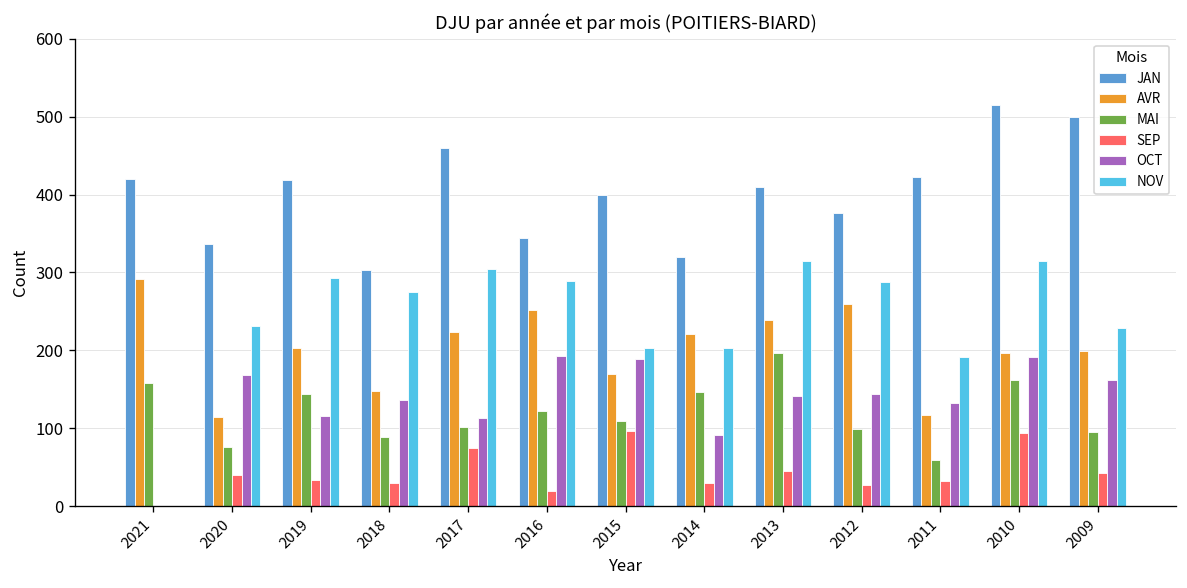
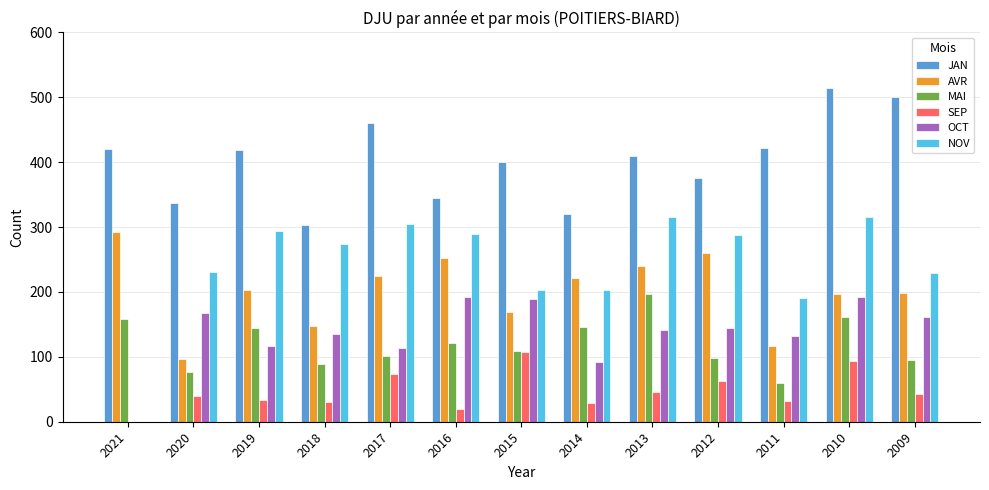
  {
    "AVR": {
      "2021": 290,
-     "2020": 110,
+     "2020": 100,
      "2019": 200,
      "2018": 150,
      "2017": 220,
      "2016": 250,
      "2015": 170,
      "2014": 220,
      "2013": 240,
      "2012": 260,
      "2011": 120,
      "2010": 200,
      "2009": 200
    },
    "MAI": {
      "2021": 160,
      "2020": 80,
      "2019": 140,
      "2018": 90,
      "2017": 100,
      "2016": 120,
      "2015": 110,
      "2014": 150,
      "2013": 200,
      "2012": 100,
      "2011": 60,
      "2010": 160,
      "2009": 100
    },
    "SEP": {
      "2021": 0,
      "2020": 40,
      "2019": 30,
      "2018": 30,
      "2017": 70,
      "2016": 20,
-     "2015": 100,
+     "2015": 110,
      "2014": 30,
      "2013": 50,
-     "2012": 30,
+     "2012": 60,
      "2011": 30,
      "2010": 90,
      "2009": 40
    },
    "OCT": {
      "2021": 0,
      "2020": 170,
      "2019": 120,
      "2018": 140,
      "2017": 110,
      "2016": 190,
      "2015": 190,
      "2014": 90,
      "2013": 140,
      "2012": 140,
      "2011": 130,
      "2010": 190,
      "2009": 160
    }
  }
